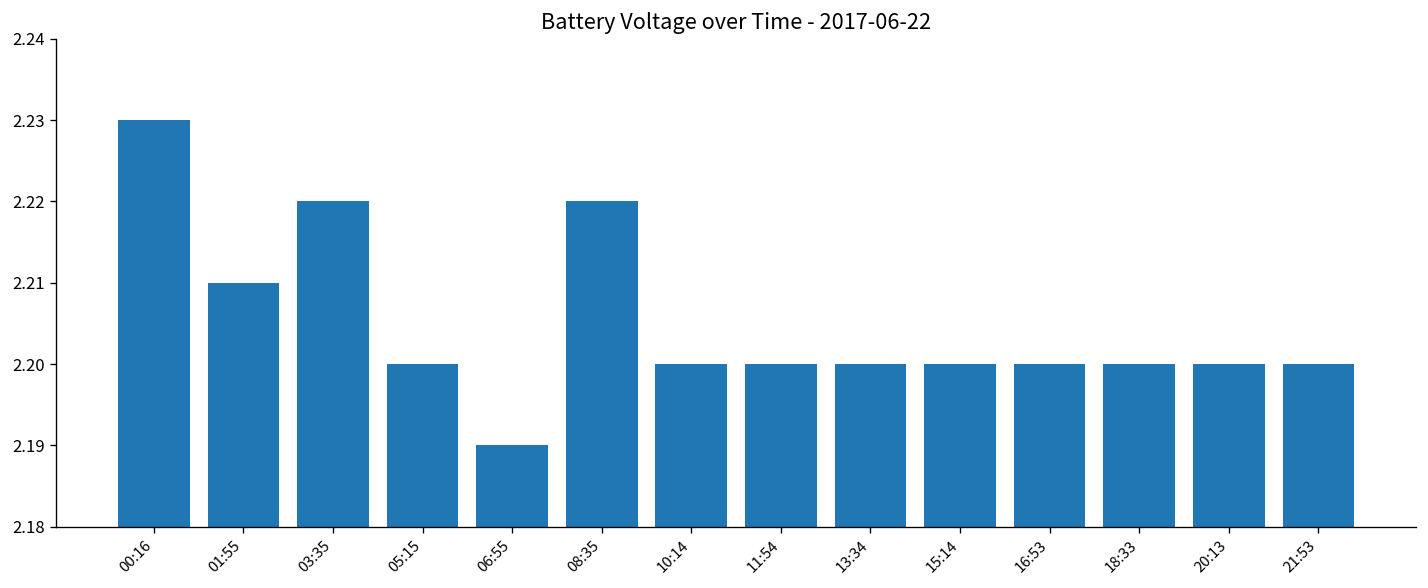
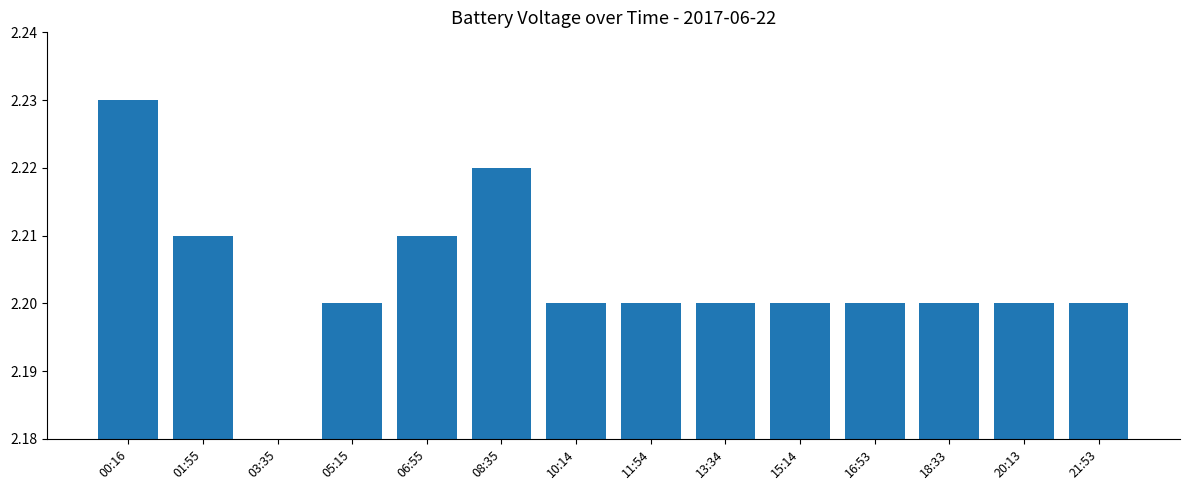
  {
    "00:16": 2.23,
    "01:55": 2.21,
-   "03:35": 2.22,
+   "03:35": 2.18,
    "05:15": 2.20,
-   "06:55": 2.19,
+   "06:55": 2.21,
    "08:35": 2.22,
    "10:14": 2.20,
    "11:54": 2.20,
    "13:34": 2.20,
    "15:14": 2.20,
    "16:53": 2.20,
    "18:33": 2.20,
    "20:13": 2.20,
    "21:53": 2.20
  }
